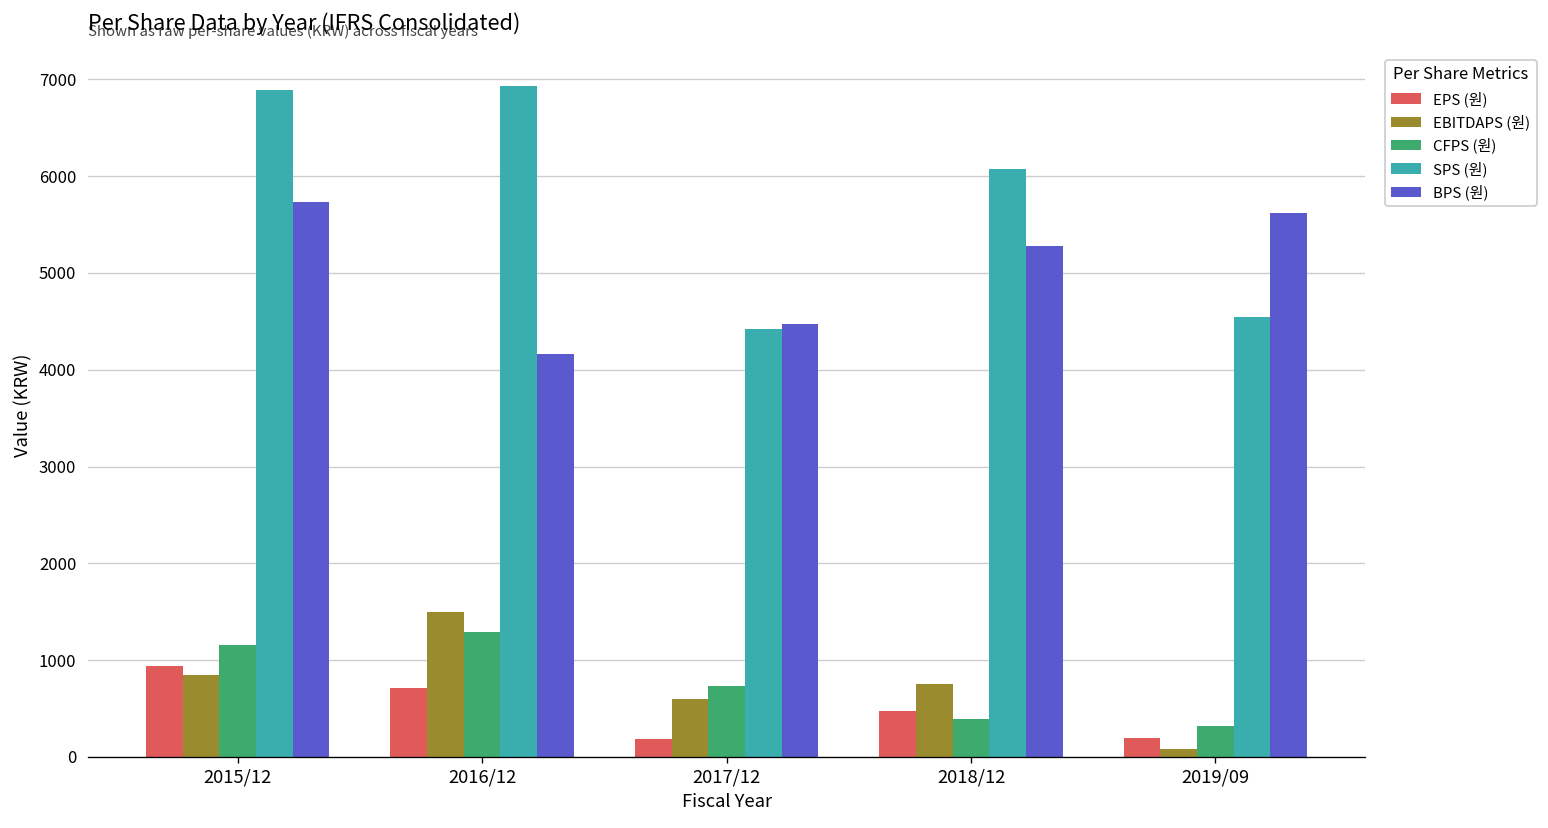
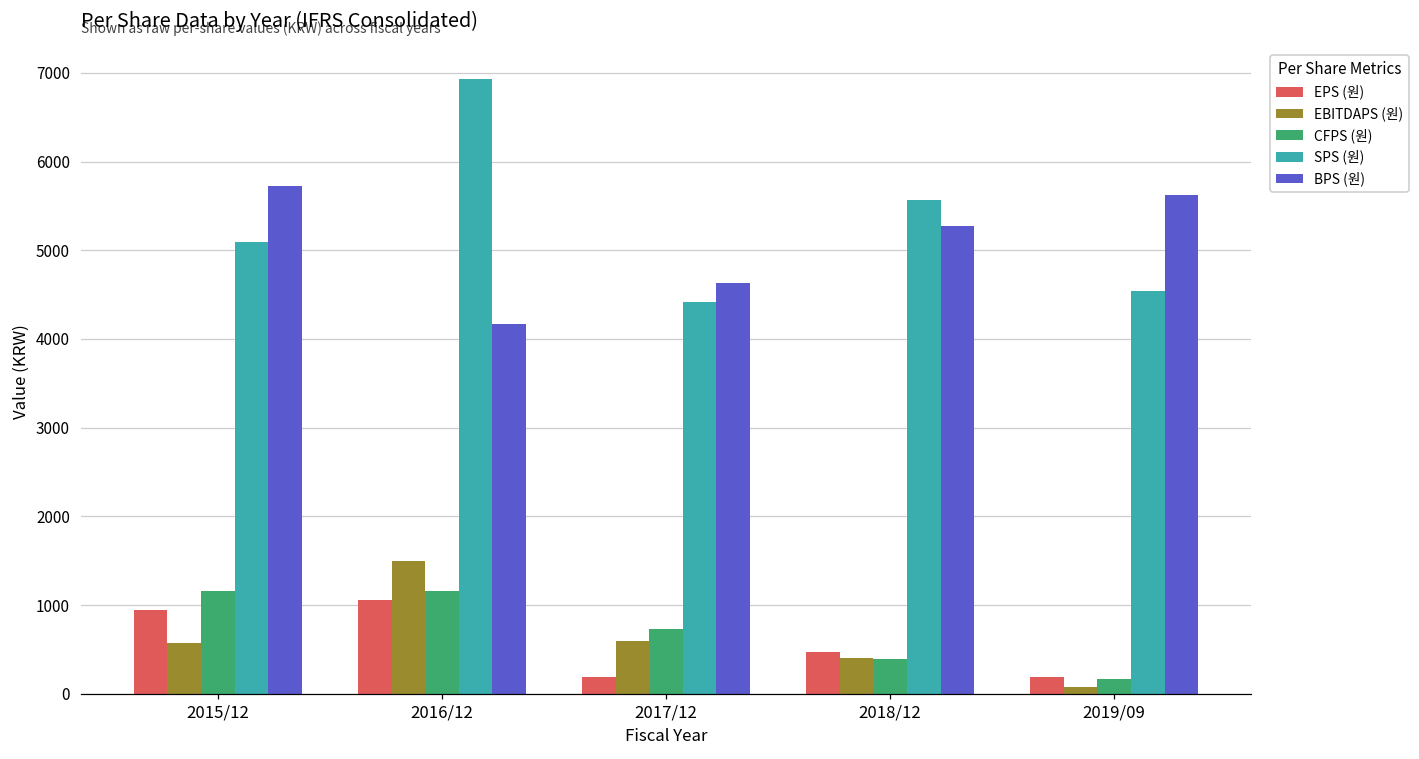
  {
    "EPS (원)": {
      "2015/12": 900,
-     "2016/12": 700,
+     "2016/12": 1100,
      "2017/12": 200,
      "2018/12": 500,
      "2019/09": 200
    },
    "EBITDAPS (원)": {
-     "2015/12": 800,
+     "2015/12": 600,
      "2016/12": 1500,
      "2017/12": 600,
-     "2018/12": 700,
+     "2018/12": 400,
      "2019/09": 100
    },
    "CFPS (원)": {
      "2015/12": 1200,
-     "2016/12": 1300,
+     "2016/12": 1200,
      "2017/12": 700,
      "2018/12": 400,
-     "2019/09": 300
+     "2019/09": 200
    },
    "SPS (원)": {
-     "2015/12": 6900,
+     "2015/12": 5100,
      "2016/12": 6900,
      "2017/12": 4400,
-     "2018/12": 6100,
+     "2018/12": 5600,
      "2019/09": 4500
    },
    "BPS (원)": {
      "2015/12": 5700,
      "2016/12": 4200,
-     "2017/12": 4500,
+     "2017/12": 4600,
      "2018/12": 5300,
      "2019/09": 5600
    }
  }
